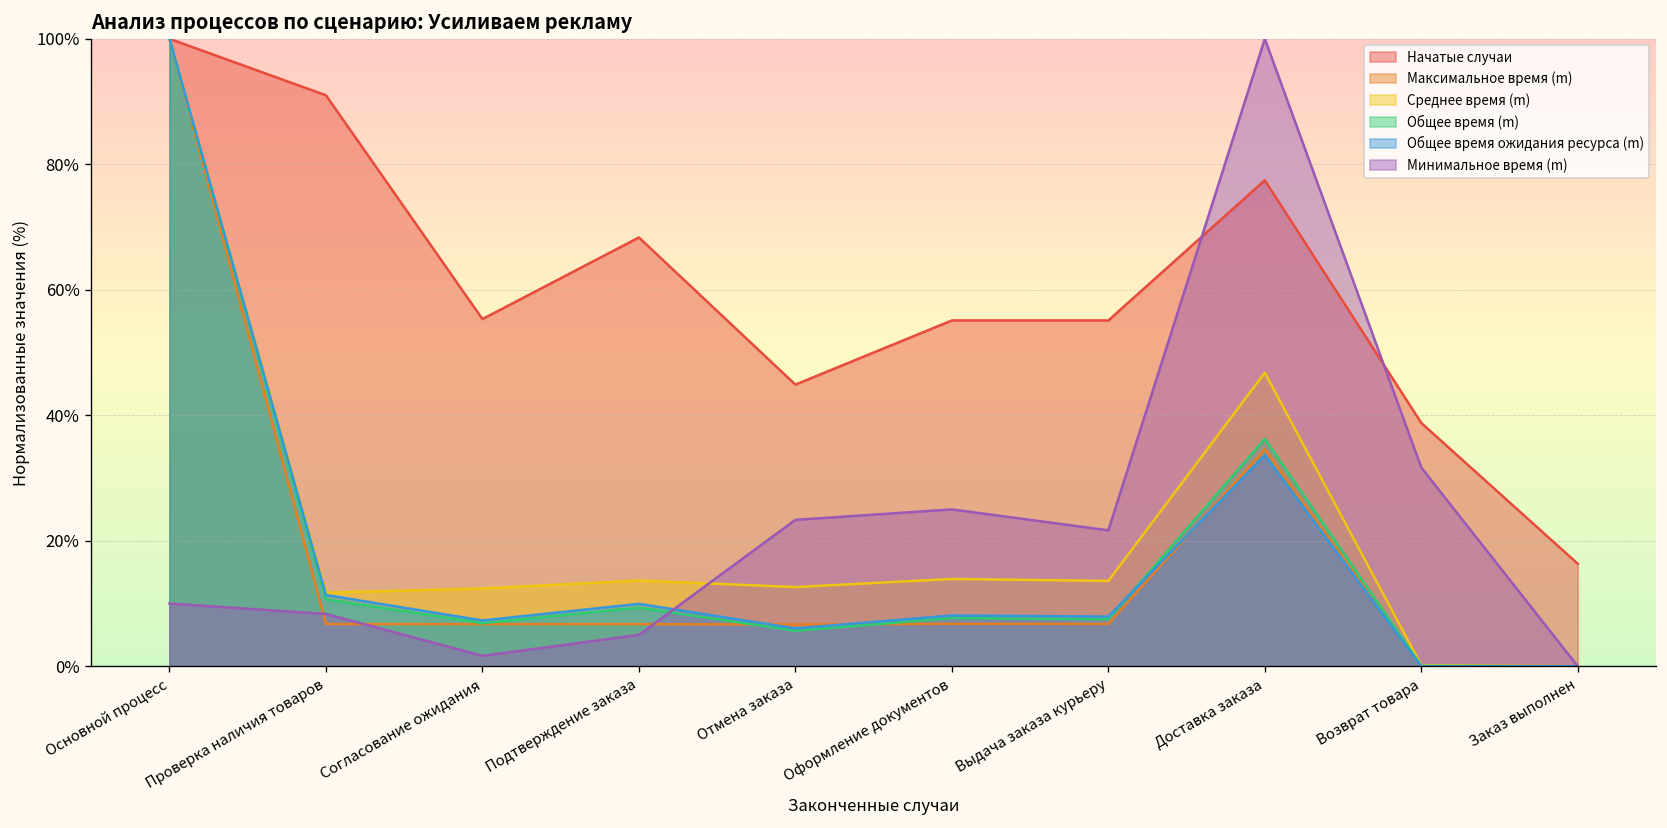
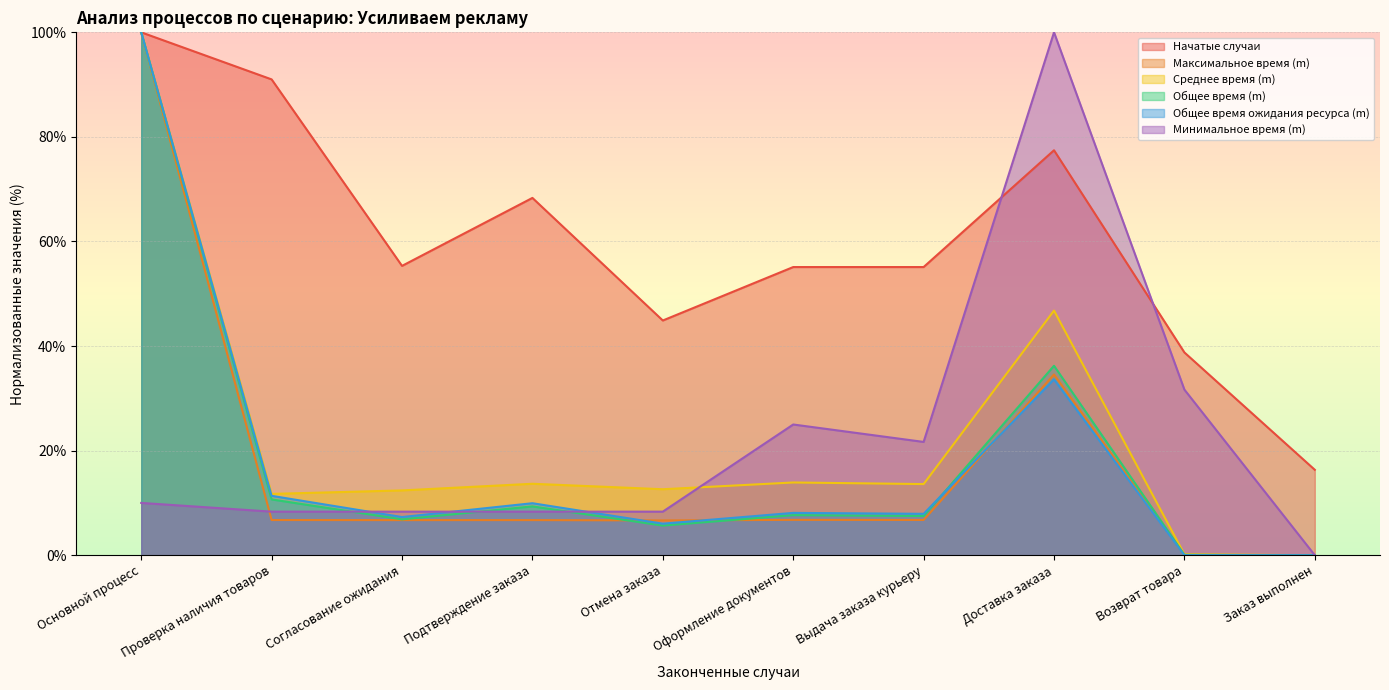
  {
    "Общее время (m)": {
      "Проверка наличия товаров": "11%",
      "Подтверждение заказа": "9%",
      "Доставка заказа": "36%"
    },
    "Общее время ожидания ресурса (m)": {
      "Подтверждение заказа": "10%",
      "Доставка заказа": "34%"
    },
    "Минимальное время (m)": {
      "Основной процесс": "10%",
      "Проверка наличия товаров": "8%",
-     "Согласование ожидания": "2%",
-     "Подтверждение заказа": "5%",
-     "Отмена заказа": "23%",
+     "Согласование ожидания": "8%",
+     "Подтверждение заказа": "8%",
+     "Отмена заказа": "8%",
      "Оформление документов": "25%",
      "Выдача заказа курьеру": "22%",
      "Доставка заказа": "100%",
      "Возврат товара": "32%"
    }
  }
